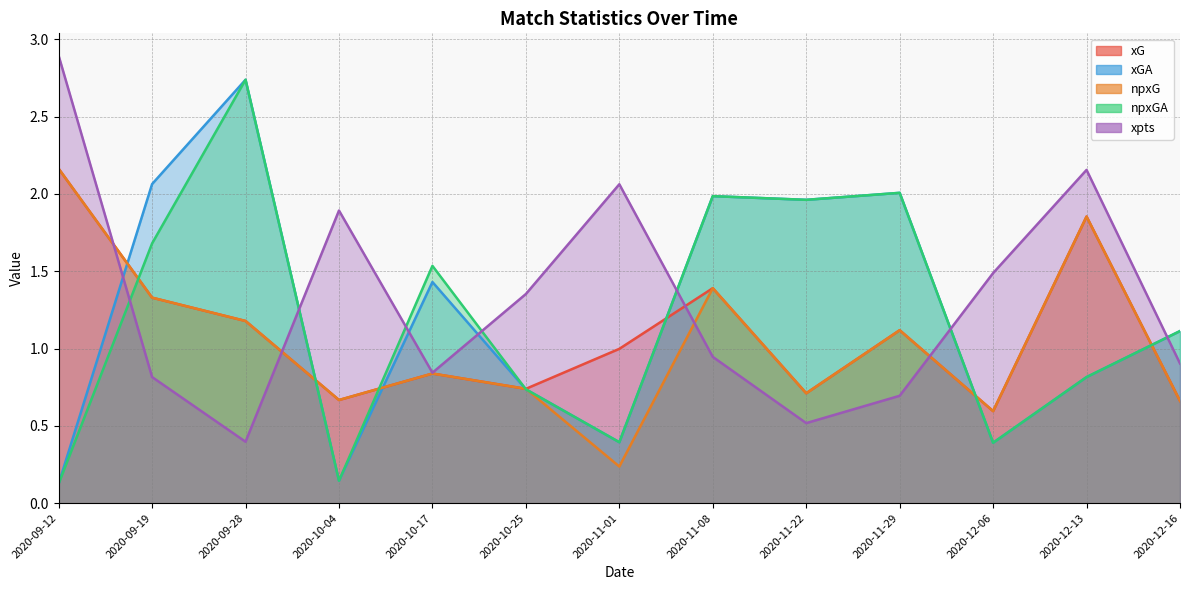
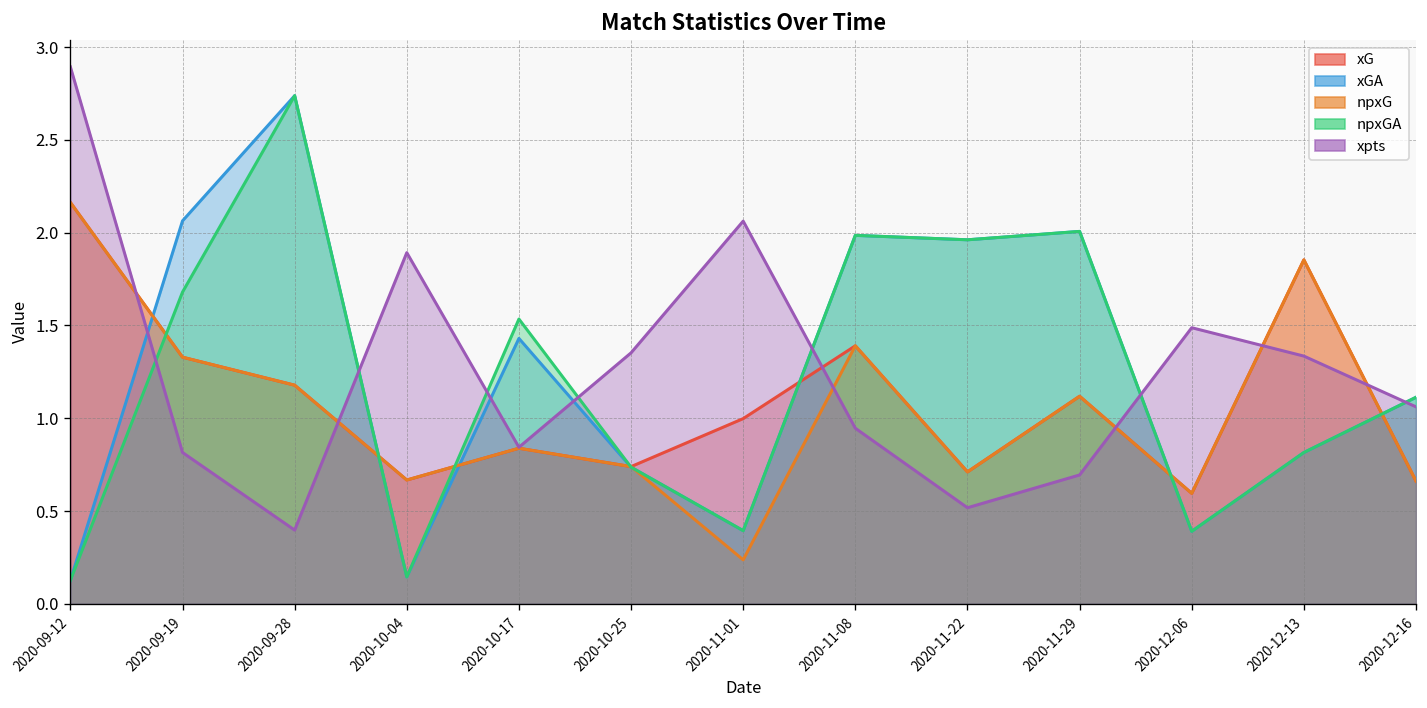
  {
    "xGA": {
      "2020-09-19": 2.06,
      "2020-10-17": 1.43
    },
    "npxGA": {
      "2020-09-19": 1.68,
      "2020-10-17": 1.53
    },
    "xpts": {
      "2020-09-12": 2.89,
      "2020-09-19": 0.82,
      "2020-09-28": 0.40,
      "2020-10-04": 1.89,
      "2020-10-25": 1.35,
      "2020-11-01": 2.06,
      "2020-11-08": 0.95,
      "2020-11-22": 0.52,
      "2020-11-29": 0.69,
      "2020-12-06": 1.49,
-     "2020-12-13": 2.16,
-     "2020-12-16": 0.90
+     "2020-12-13": 1.34,
+     "2020-12-16": 1.06
    }
  }
